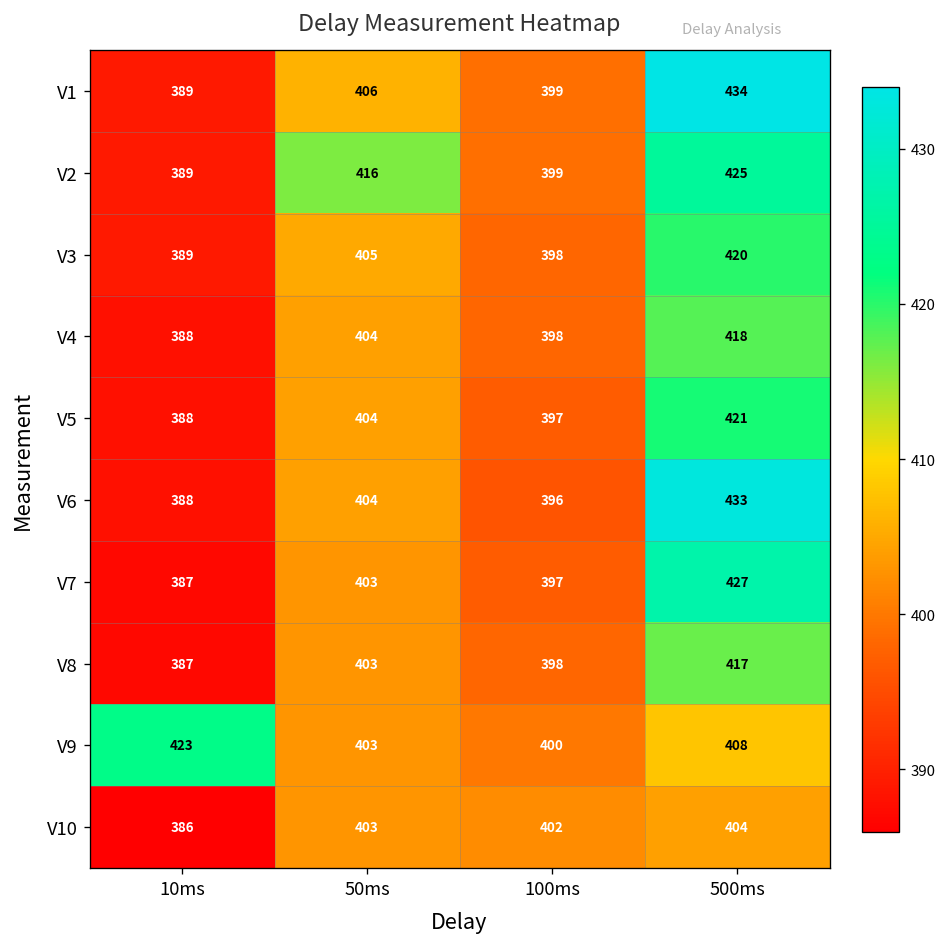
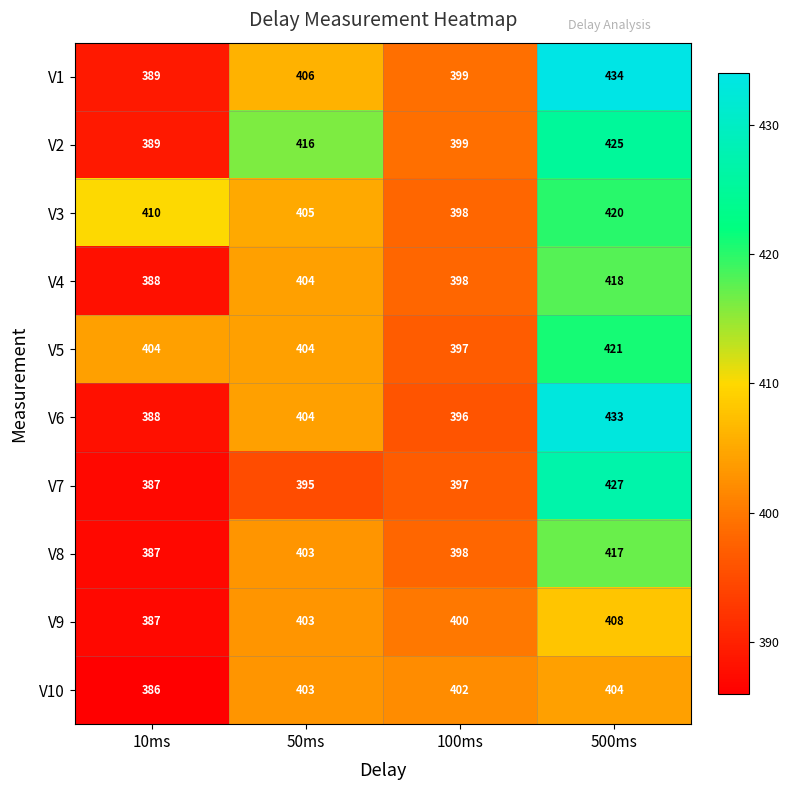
  {
    "V1": {
      "10ms": 389,
      "50ms": 406,
      "100ms": 399,
      "500ms": 434
    },
    "V2": {
      "10ms": 389,
      "50ms": 416,
      "100ms": 399,
      "500ms": 425
    },
    "V3": {
-     "10ms": 389,
+     "10ms": 410,
      "50ms": 405,
      "100ms": 398,
      "500ms": 420
    },
    "V4": {
      "10ms": 388,
      "50ms": 404,
      "100ms": 398,
      "500ms": 418
    },
    "V5": {
-     "10ms": 388,
+     "10ms": 404,
      "50ms": 404,
      "100ms": 397,
      "500ms": 421
    },
    "V6": {
      "10ms": 388,
      "50ms": 404,
      "100ms": 396,
      "500ms": 433
    },
    "V7": {
      "10ms": 387,
-     "50ms": 403,
+     "50ms": 395,
      "100ms": 397,
      "500ms": 427
    },
    "V8": {
      "10ms": 387,
      "50ms": 403,
      "100ms": 398,
      "500ms": 417
    },
    "V9": {
-     "10ms": 423,
+     "10ms": 387,
      "50ms": 403,
      "100ms": 400,
      "500ms": 408
    },
    "V10": {
      "10ms": 386,
      "50ms": 403,
      "100ms": 402,
      "500ms": 404
    }
  }
